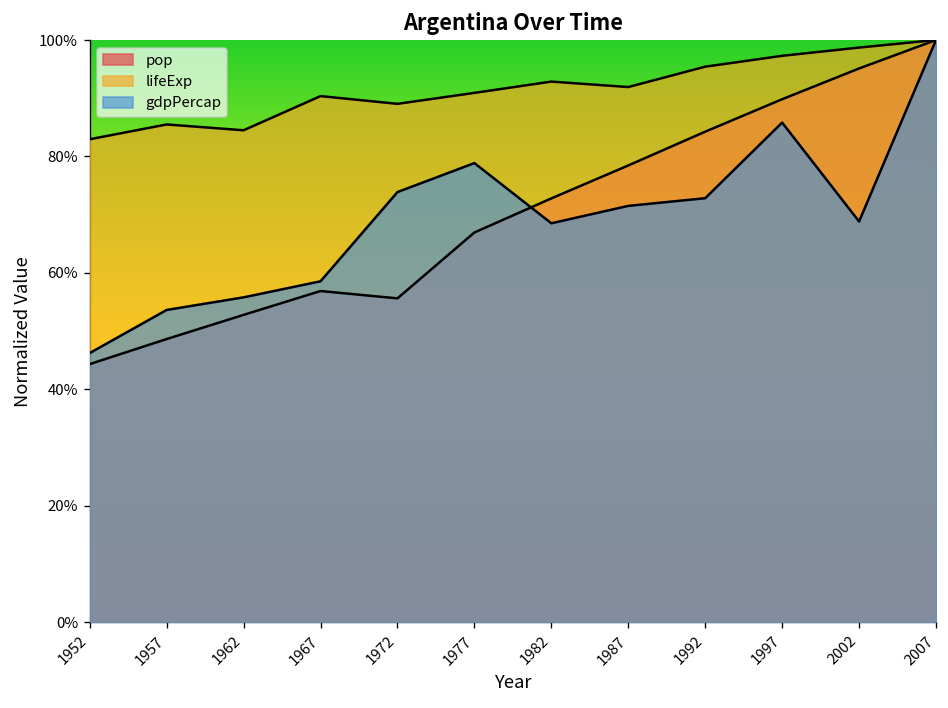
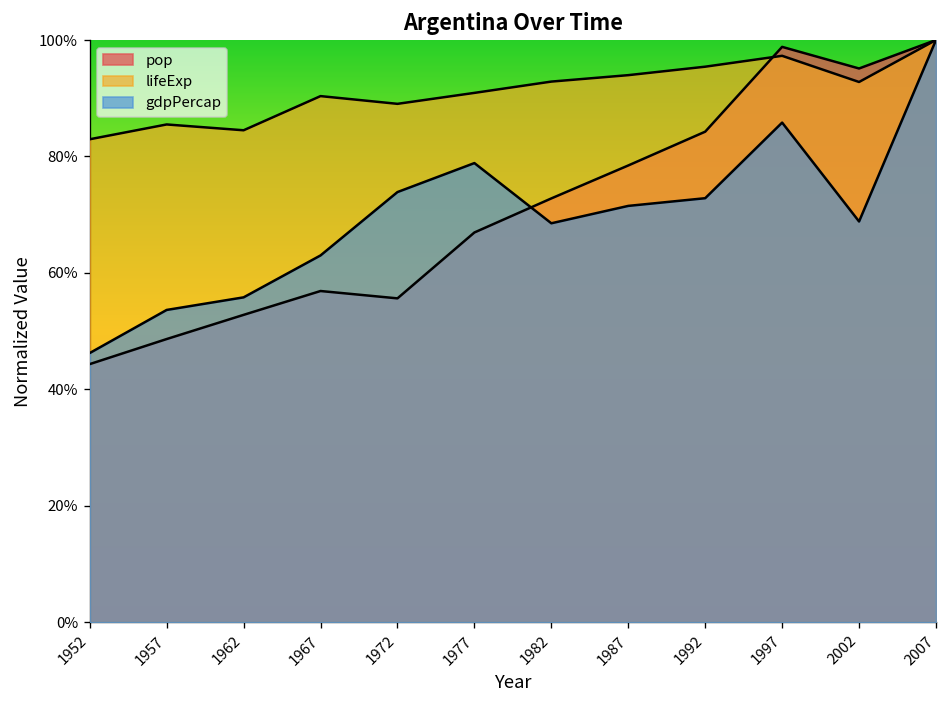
  {
    "pop": {
      "1952": "44%",
      "1957": "49%",
      "1962": "53%",
      "1967": "57%",
      "1972": "56%",
      "1977": "67%",
      "1982": "73%",
      "1987": "78%",
      "1992": "84%",
-     "1997": "90%",
+     "1997": "99%",
      "2002": "95%"
    },
    "lifeExp": {
      "1952": "83%",
      "1957": "86%",
      "1962": "85%",
      "1967": "90%",
      "1972": "89%",
      "1977": "91%",
      "1982": "93%",
-     "1987": "92%",
+     "1987": "94%",
      "1992": "95%",
      "1997": "97%",
-     "2002": "99%"
+     "2002": "93%"
    },
    "gdpPercap": {
      "1952": "46%",
      "1957": "54%",
      "1962": "56%",
-     "1967": "59%",
+     "1967": "63%",
      "1972": "74%",
      "1977": "79%",
      "1982": "69%",
      "1987": "72%",
      "1992": "73%",
      "1997": "86%",
      "2002": "69%"
    }
  }
